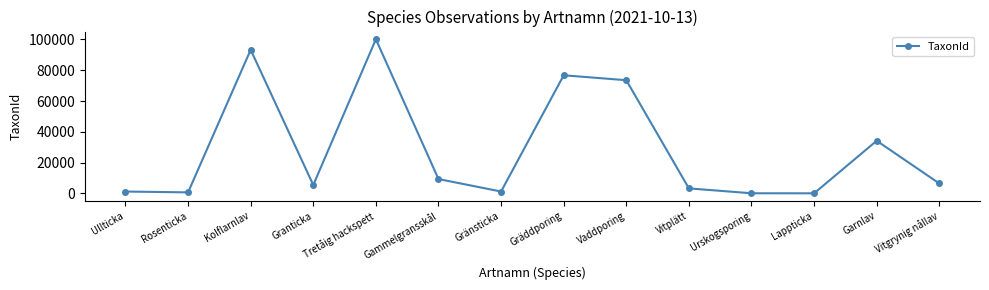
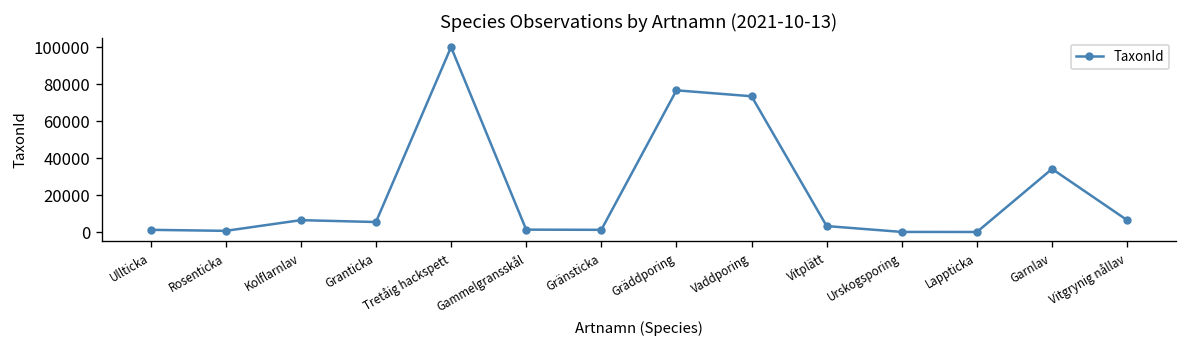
  {
    "Ullticka": 1000,
    "Rosenticka": 1000,
-   "Kolflarnlav": 93000,
+   "Kolflarnlav": 6000,
    "Granticka": 5000,
    "Tretåig hackspett": 100000,
-   "Gammelgransskål": 9000,
+   "Gammelgransskål": 1000,
    "Gränsticka": 1000,
    "Gräddporing": 77000,
    "Vaddporing": 74000,
    "Vitplätt": 3000,
    "Urskogsporing": 0,
    "Lappticka": 0,
    "Garnlav": 34000,
    "Vitgrynig nållav": 6000
  }
